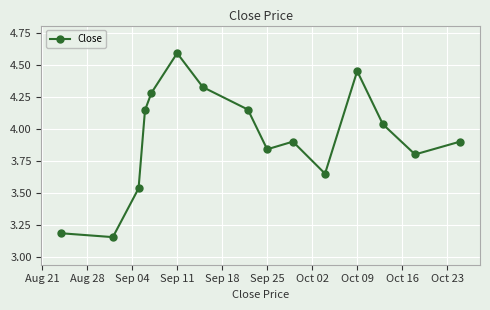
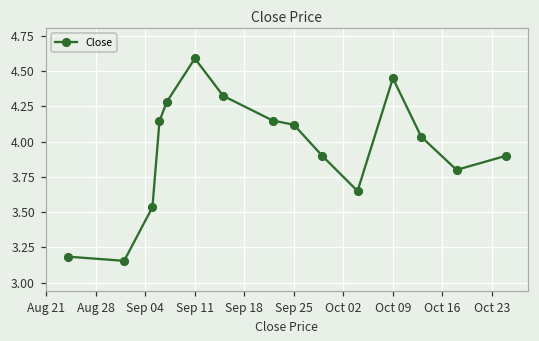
  {
    "Sep 11": 4.59,
-   "Sep 25": 3.84,
+   "Sep 25": 4.12,
    "Oct 09": 4.45
  }
